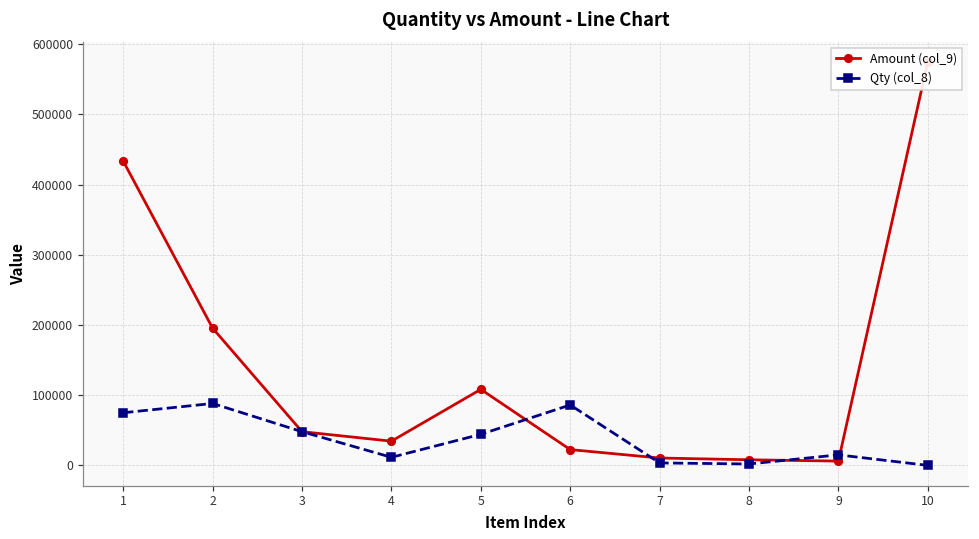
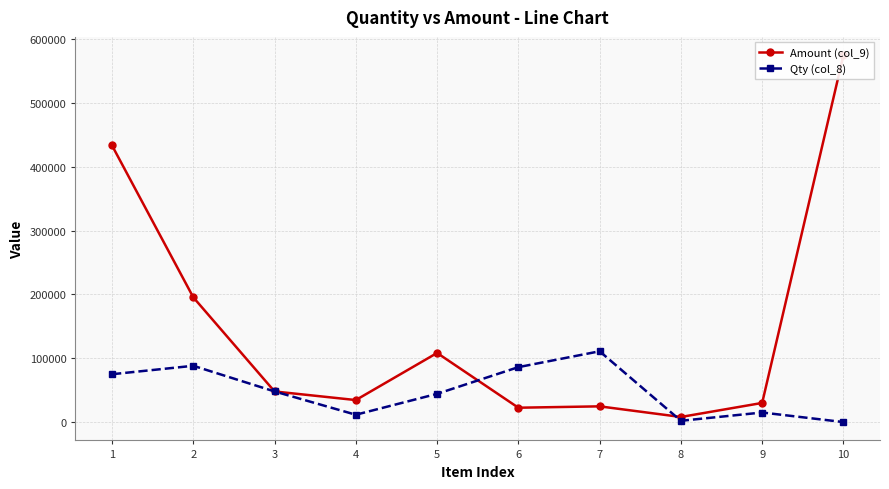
  {
    "Amount (col_9)": {
      "1": 430000,
      "2": 200000,
      "4": 30000,
      "5": 110000,
      "6": 20000,
-     "7": 10000,
+     "7": 20000,
      "8": 10000,
-     "9": 10000
+     "9": 30000
    },
    "Qty (col_8)": {
      "1": 80000,
      "2": 90000,
      "4": 10000,
      "5": 40000,
      "6": 90000,
-     "7": 0,
+     "7": 110000,
      "8": 0,
      "9": 20000,
      "10": 0
    }
  }
